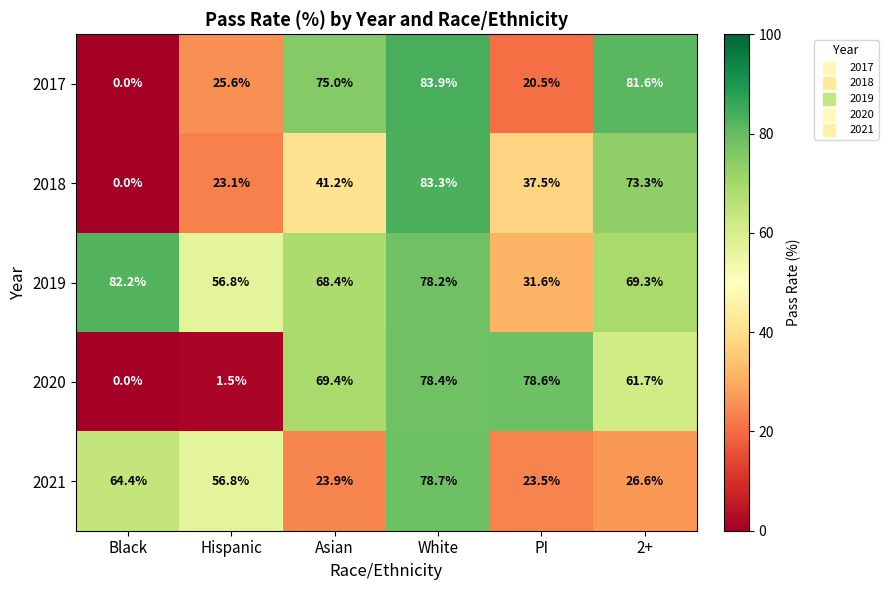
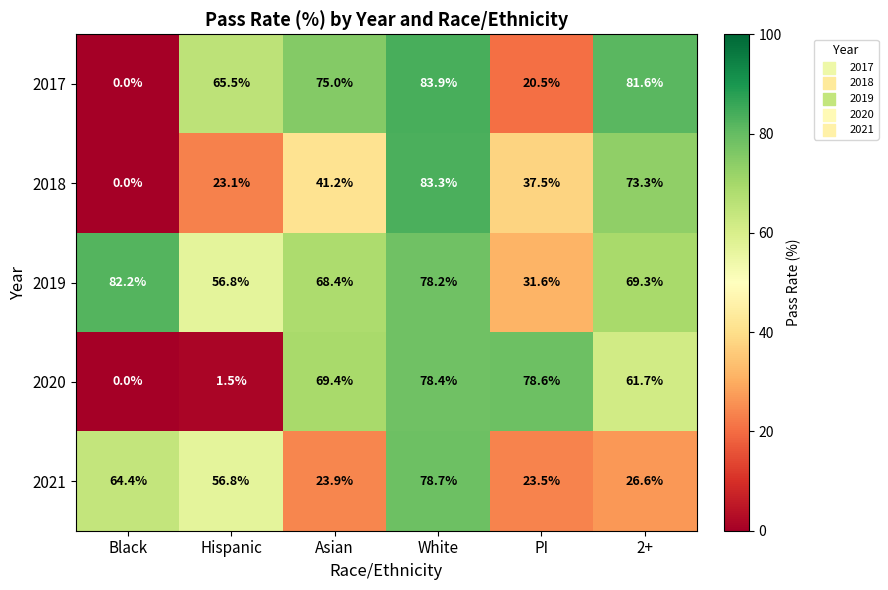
  {
    "2017": {
      "Black": "0.0%",
-     "Hispanic": "25.6%",
+     "Hispanic": "65.5%",
      "Asian": "75.0%",
      "White": "83.9%",
      "PI": "20.5%",
      "2+": "81.6%"
    },
    "2018": {
      "Black": "0.0%",
      "Hispanic": "23.1%",
      "Asian": "41.2%",
      "White": "83.3%",
      "PI": "37.5%",
      "2+": "73.3%"
    },
    "2019": {
      "Black": "82.2%",
      "Hispanic": "56.8%",
      "Asian": "68.4%",
      "White": "78.2%",
      "PI": "31.6%",
      "2+": "69.3%"
    },
    "2020": {
      "Black": "0.0%",
      "Hispanic": "1.5%",
      "Asian": "69.4%",
      "White": "78.4%",
      "PI": "78.6%",
      "2+": "61.7%"
    },
    "2021": {
      "Black": "64.4%",
      "Hispanic": "56.8%",
      "Asian": "23.9%",
      "White": "78.7%",
      "PI": "23.5%",
      "2+": "26.6%"
    }
  }
